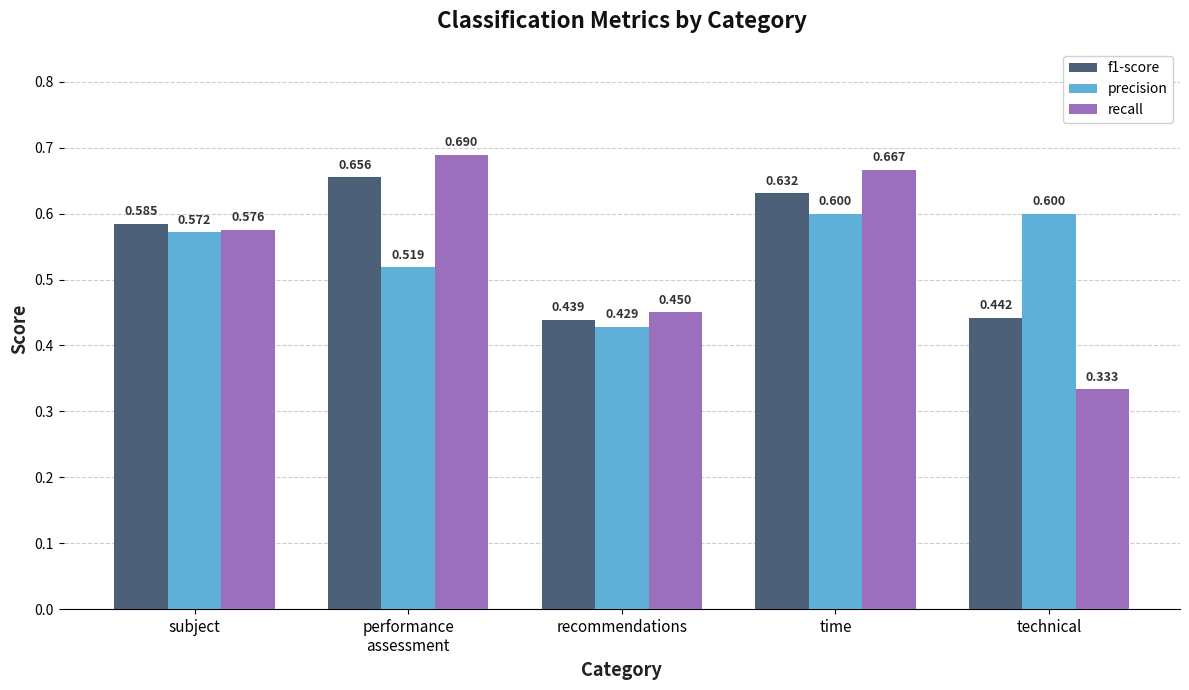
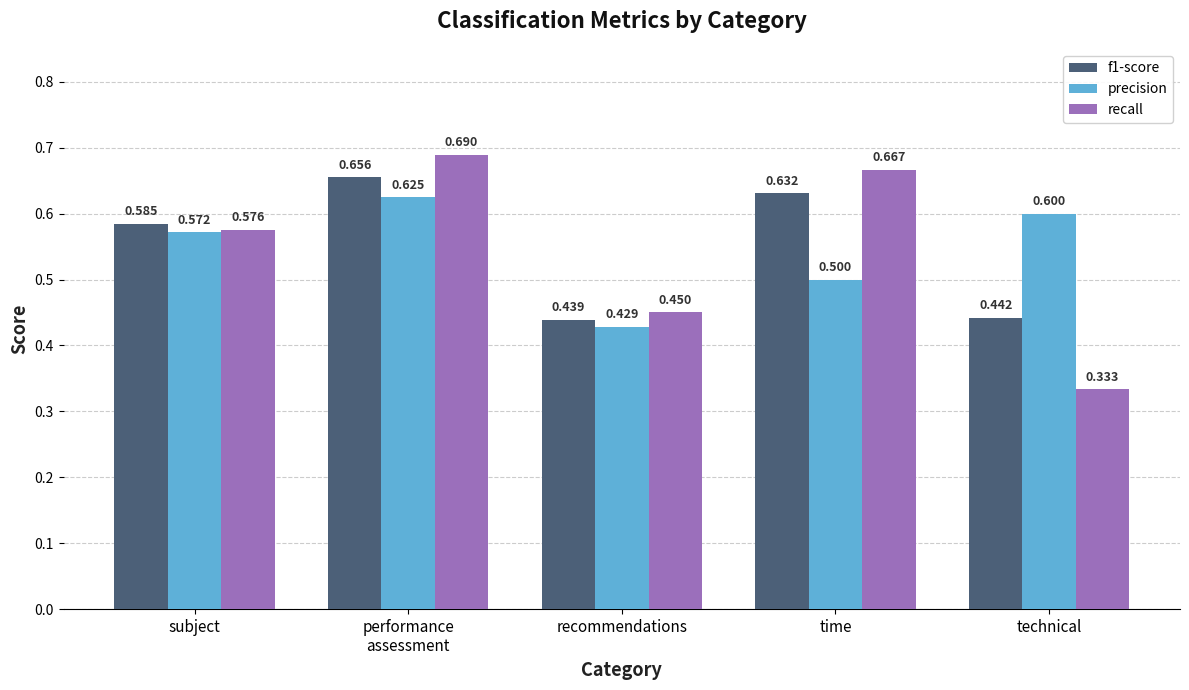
  {
    "f1-score": {
      "subject": 0.585,
      "performance assessment": 0.656,
      "recommendations": 0.439,
      "time": 0.632,
      "technical": 0.442
    },
    "precision": {
      "subject": 0.572,
-     "performance assessment": 0.519,
+     "performance assessment": 0.625,
      "recommendations": 0.429,
-     "time": 0.600,
+     "time": 0.500,
      "technical": 0.600
    },
    "recall": {
      "subject": 0.576,
      "performance assessment": 0.690,
      "recommendations": 0.450,
      "time": 0.667,
      "technical": 0.333
    }
  }
